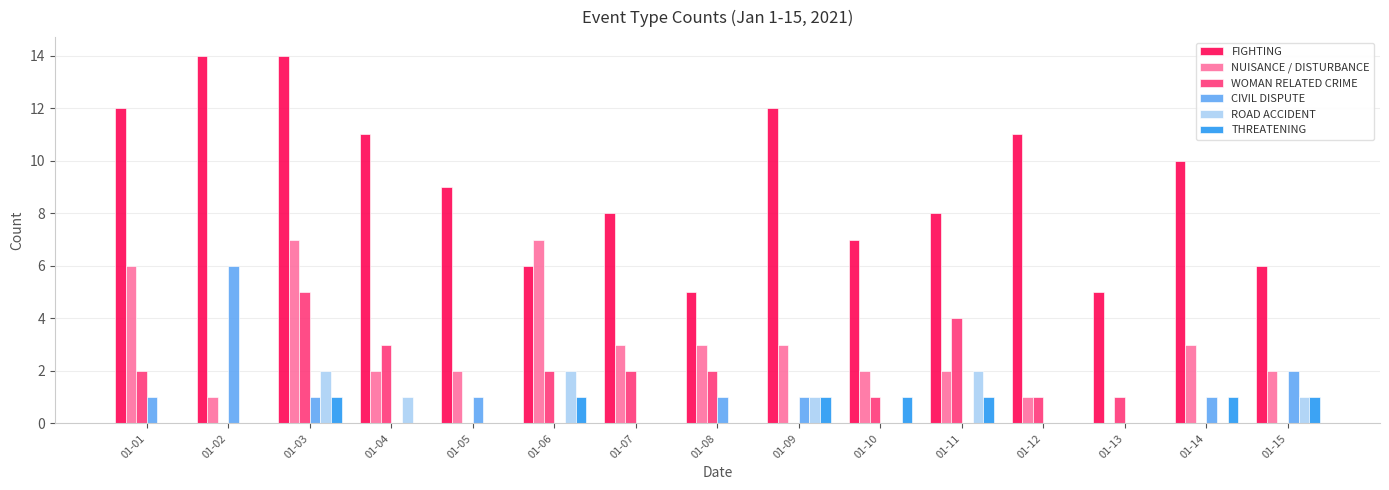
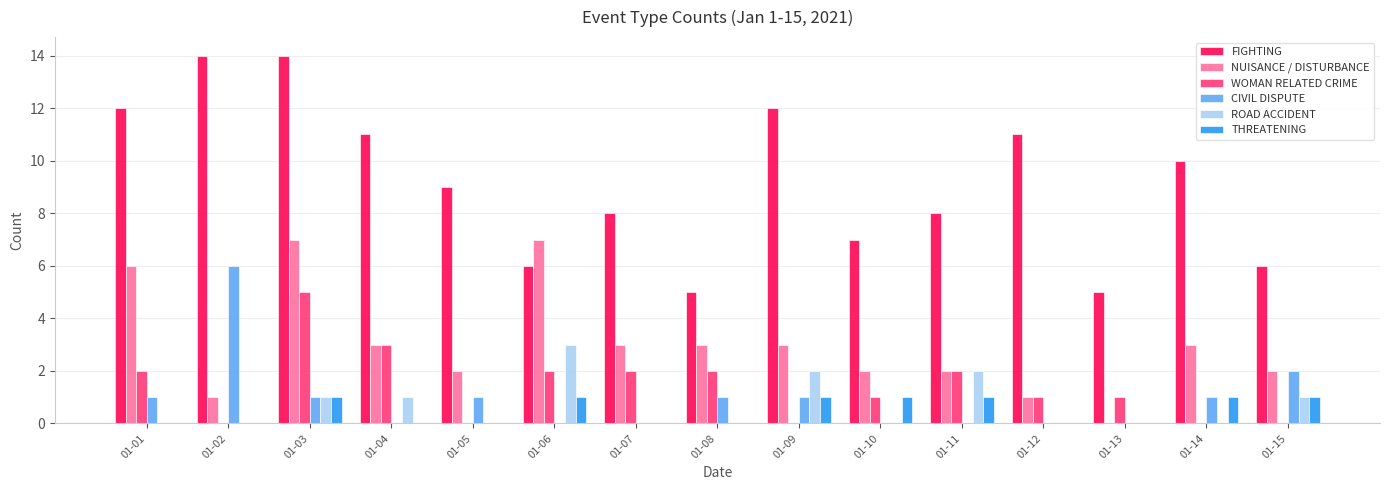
  {
    "FIGHTING": {
      "01-01": 12,
      "01-02": 14,
      "01-03": 14,
      "01-04": 11,
      "01-05": 9,
      "01-06": 6,
      "01-07": 8,
      "01-08": 5,
      "01-09": 12,
      "01-10": 7,
      "01-11": 8,
      "01-12": 11,
      "01-13": 5,
      "01-14": 10,
      "01-15": 6
    },
    "NUISANCE / DISTURBANCE": {
      "01-01": 6,
      "01-02": 1,
      "01-03": 7,
-     "01-04": 2,
+     "01-04": 3,
      "01-05": 2,
      "01-06": 7,
      "01-07": 3,
      "01-08": 3,
      "01-09": 3,
      "01-10": 2,
      "01-11": 2,
      "01-12": 1,
      "01-13": 0,
      "01-14": 3,
      "01-15": 2
    },
    "WOMAN RELATED CRIME": {
      "01-01": 2,
      "01-02": 0,
      "01-03": 5,
      "01-04": 3,
      "01-05": 0,
      "01-06": 2,
      "01-07": 2,
      "01-08": 2,
      "01-09": 0,
      "01-10": 1,
-     "01-11": 4,
+     "01-11": 2,
      "01-12": 1,
      "01-13": 1,
      "01-14": 0,
      "01-15": 0
    },
    "ROAD ACCIDENT": {
      "01-01": 0,
      "01-02": 0,
-     "01-03": 2,
+     "01-03": 1,
      "01-04": 1,
      "01-05": 0,
-     "01-06": 2,
+     "01-06": 3,
      "01-07": 0,
      "01-08": 0,
-     "01-09": 1,
+     "01-09": 2,
      "01-10": 0,
      "01-11": 2,
      "01-12": 0,
      "01-13": 0,
      "01-14": 0,
      "01-15": 1
    }
  }
